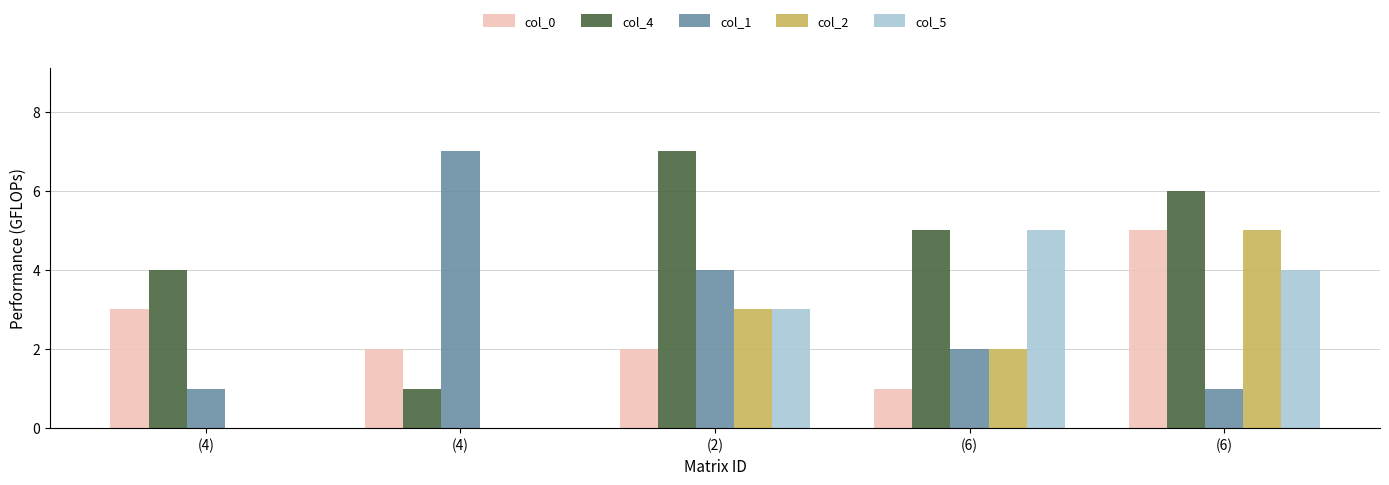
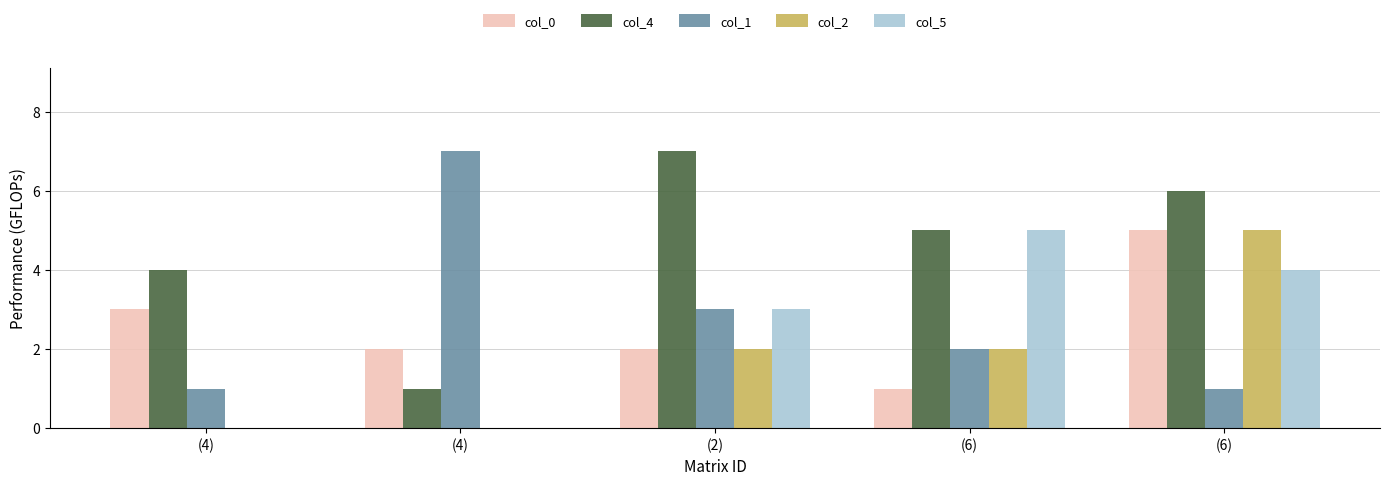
  {
    "col_0": {
      "(2)": 2
    },
    "col_4": {
      "(2)": 7
    },
    "col_1": {
-     "(2)": 4
+     "(2)": 3
    },
    "col_2": {
-     "(2)": 3
+     "(2)": 2
    },
    "col_5": {
      "(2)": 3
    }
  }
